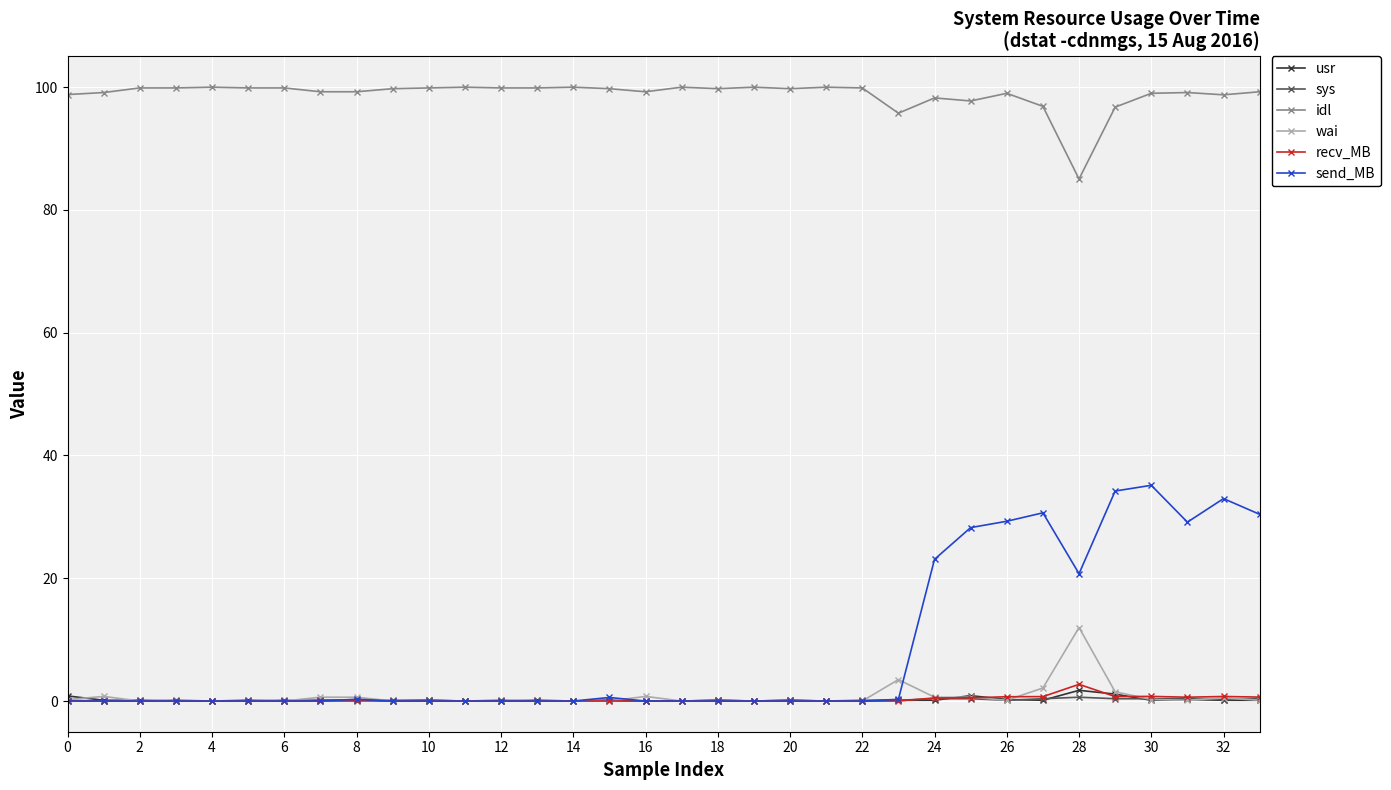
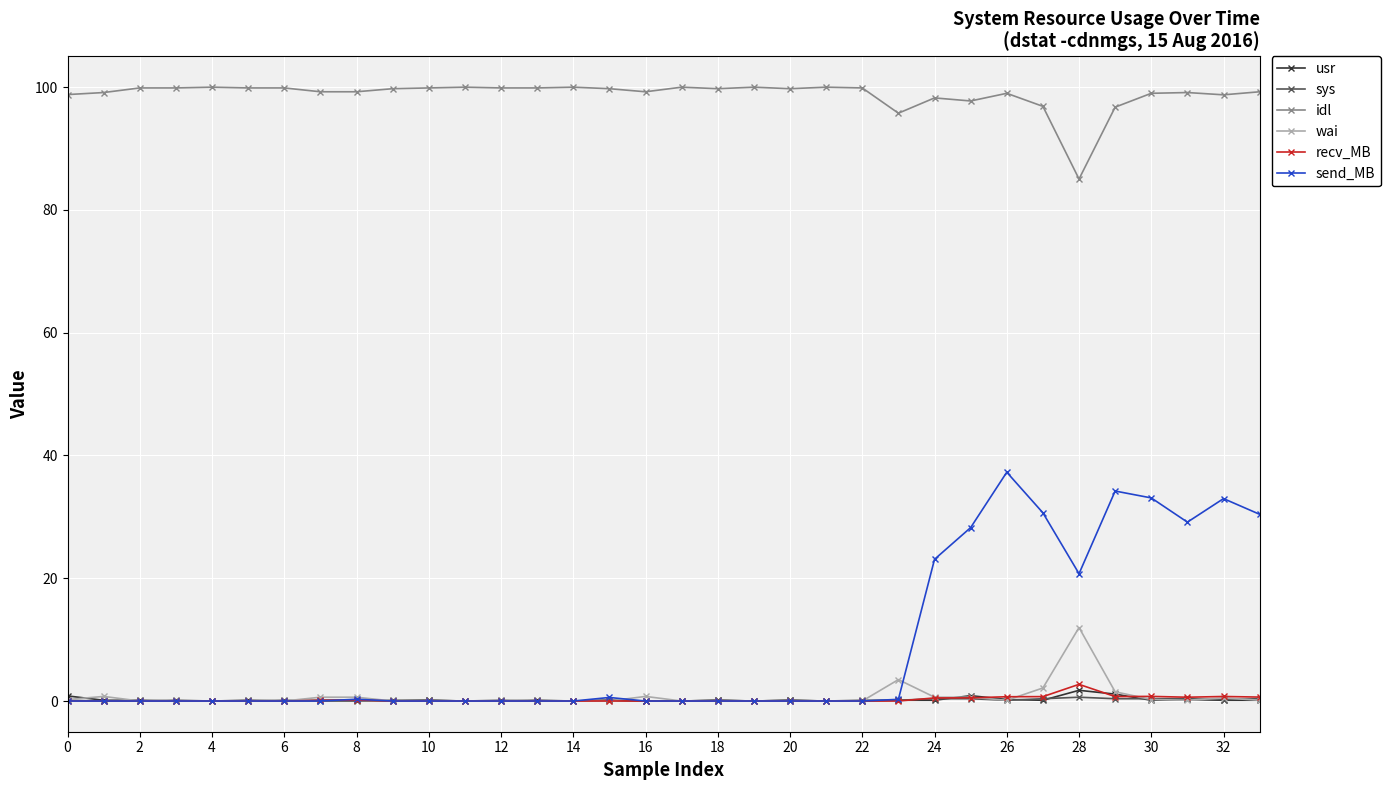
  {
    "recv_MB": {
      "26": 1,
      "28": 3
    },
    "send_MB": {
      "24": 23,
-     "26": 29,
+     "26": 37,
      "28": 21,
-     "30": 35,
+     "30": 33,
      "32": 33
    }
  }
